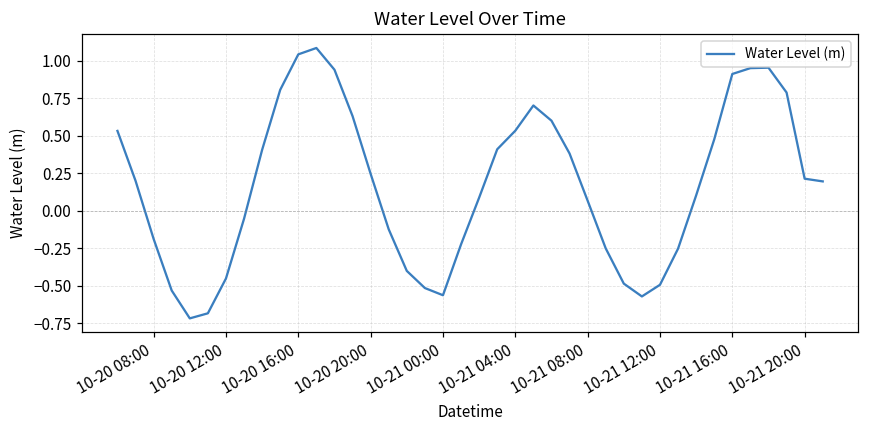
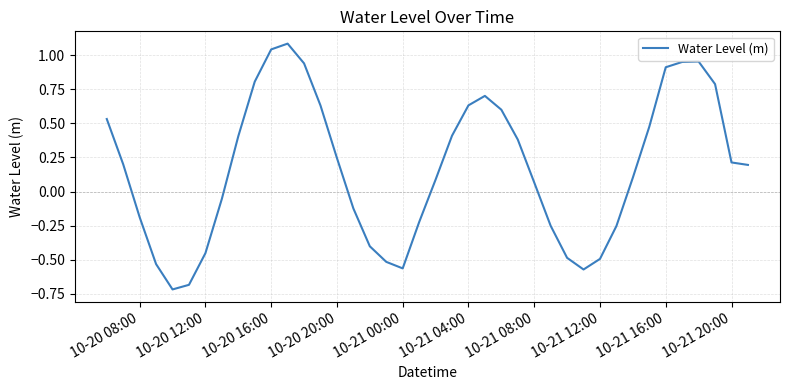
  {
    "10-20 08:00": -0.19,
    "10-20 12:00": -0.45,
    "10-20 16:00": 1.04,
    "10-20 20:00": 0.25,
    "10-21 00:00": -0.56,
-   "10-21 04:00": 0.53,
+   "10-21 04:00": 0.63,
    "10-21 08:00": 0.07,
    "10-21 12:00": -0.49,
    "10-21 16:00": 0.91,
    "10-21 20:00": 0.21
  }
